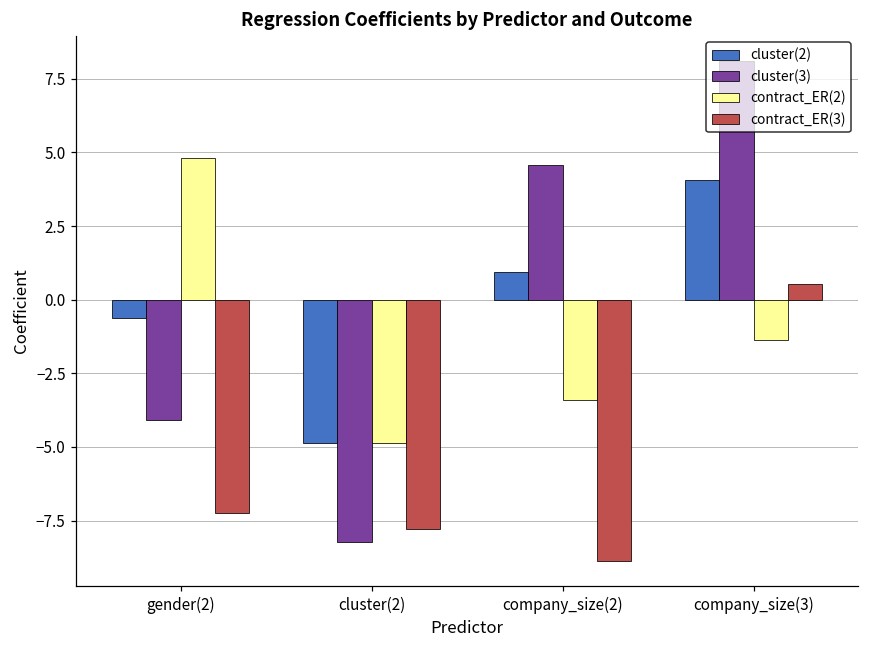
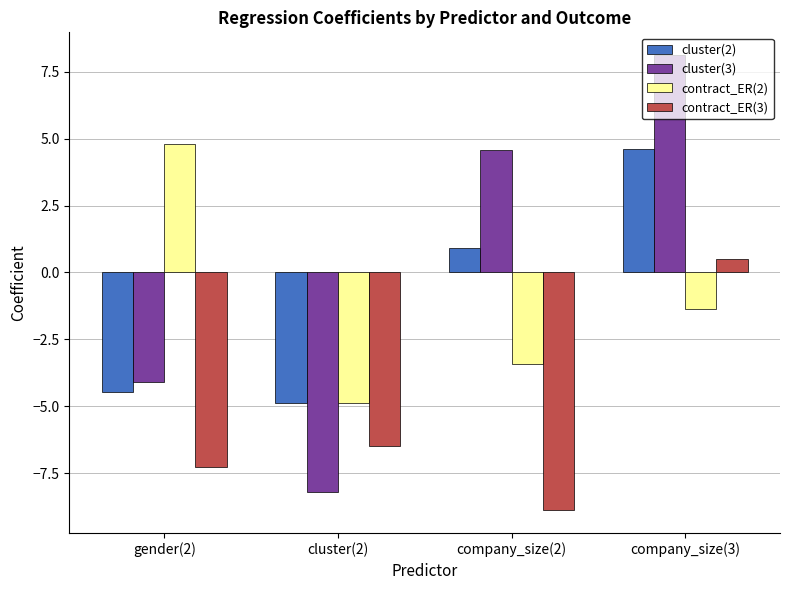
  {
    "cluster(2)": {
-     "gender(2)": -0.6,
+     "gender(2)": -4.5,
      "cluster(2)": -4.9,
      "company_size(2)": 0.9,
-     "company_size(3)": 4.1
+     "company_size(3)": 4.6
    },
    "cluster(3)": {
      "gender(2)": -4.1,
      "cluster(2)": -8.2,
      "company_size(2)": 4.6
    },
    "contract_ER(2)": {
      "gender(2)": 4.8,
      "cluster(2)": -4.9,
      "company_size(2)": -3.4,
      "company_size(3)": -1.4
    },
    "contract_ER(3)": {
      "gender(2)": -7.3,
-     "cluster(2)": -7.8,
+     "cluster(2)": -6.5,
      "company_size(2)": -8.9,
      "company_size(3)": 0.5
    }
  }
